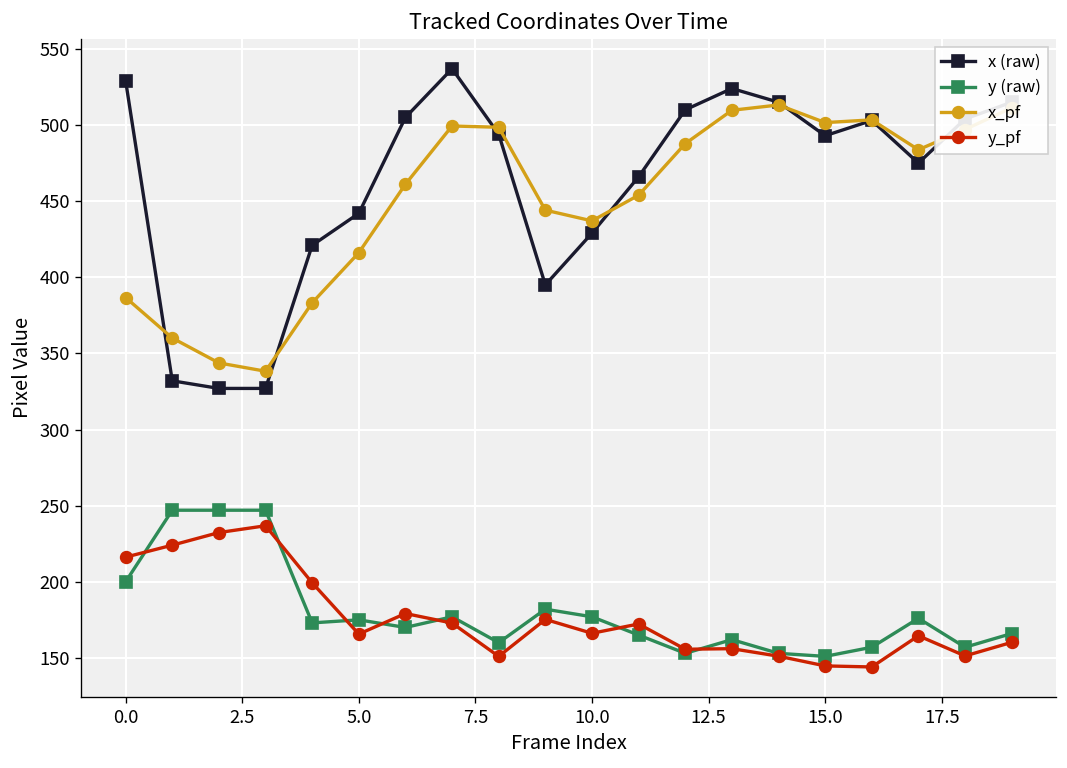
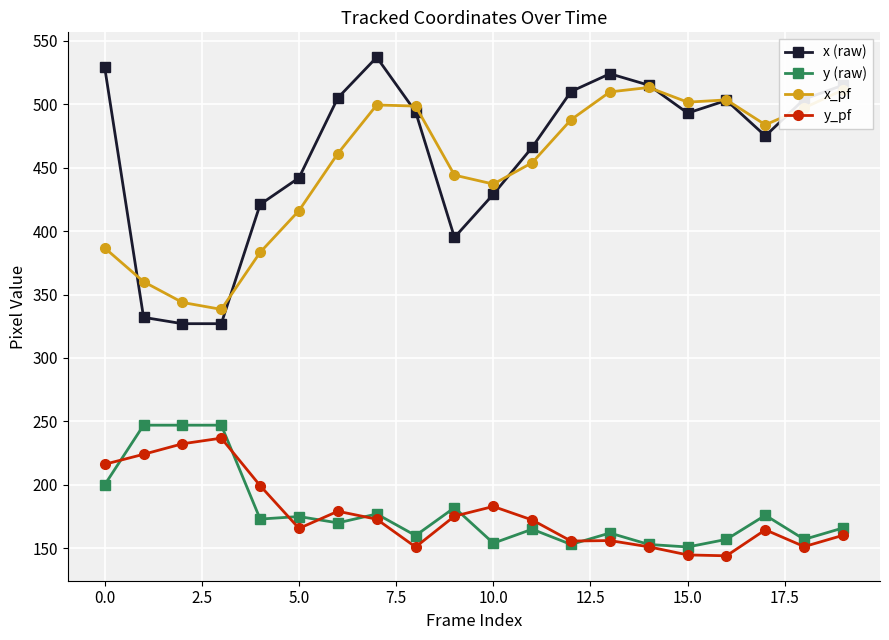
  {
    "x (raw)": {
      "0.0": 529,
      "5.0": 442,
      "10.0": 429,
      "15.0": 493
    },
    "y (raw)": {
      "0.0": 200,
      "5.0": 175,
-     "10.0": 177,
+     "10.0": 154,
      "15.0": 151
    },
    "x_pf": {
      "0.0": 387,
      "5.0": 416,
      "10.0": 437,
      "15.0": 502
    },
    "y_pf": {
      "0.0": 216,
      "5.0": 166,
-     "10.0": 166,
+     "10.0": 183,
      "15.0": 145
    }
  }
